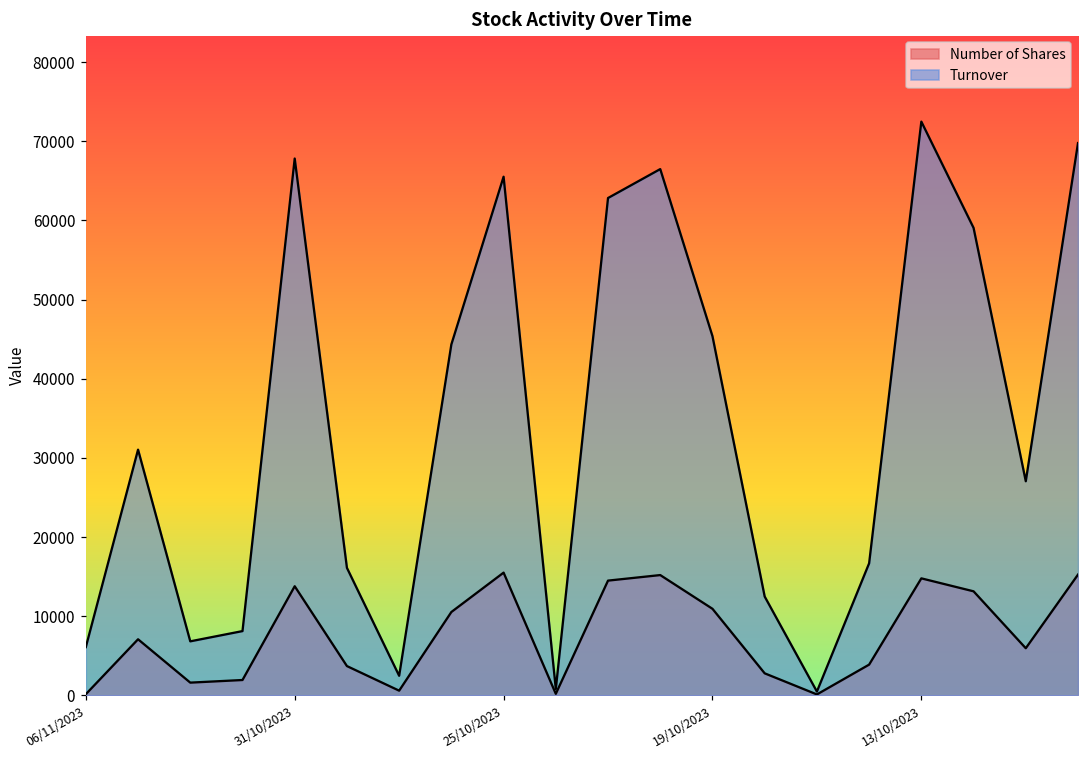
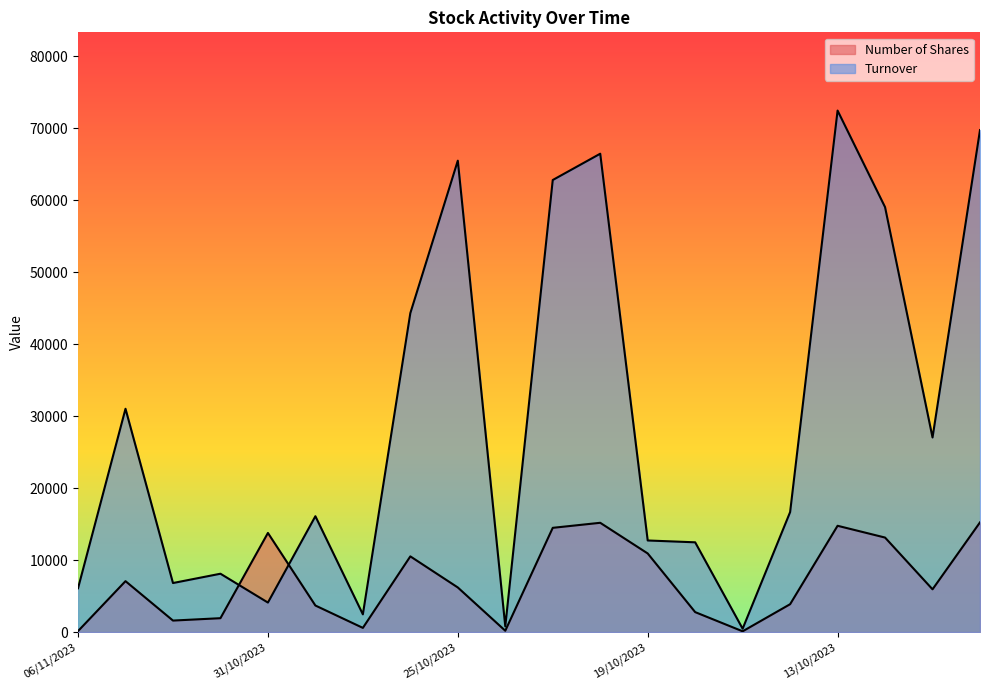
  {
    "Number of Shares": {
      "06/11/2023": 0,
      "31/10/2023": 14000,
-     "25/10/2023": 16000,
+     "25/10/2023": 6000,
      "19/10/2023": 11000,
      "13/10/2023": 15000
    },
    "Turnover": {
      "06/11/2023": 6000,
-     "31/10/2023": 68000,
+     "31/10/2023": 4000,
      "25/10/2023": 66000,
-     "19/10/2023": 45000,
+     "19/10/2023": 13000,
      "13/10/2023": 72000
    }
  }
